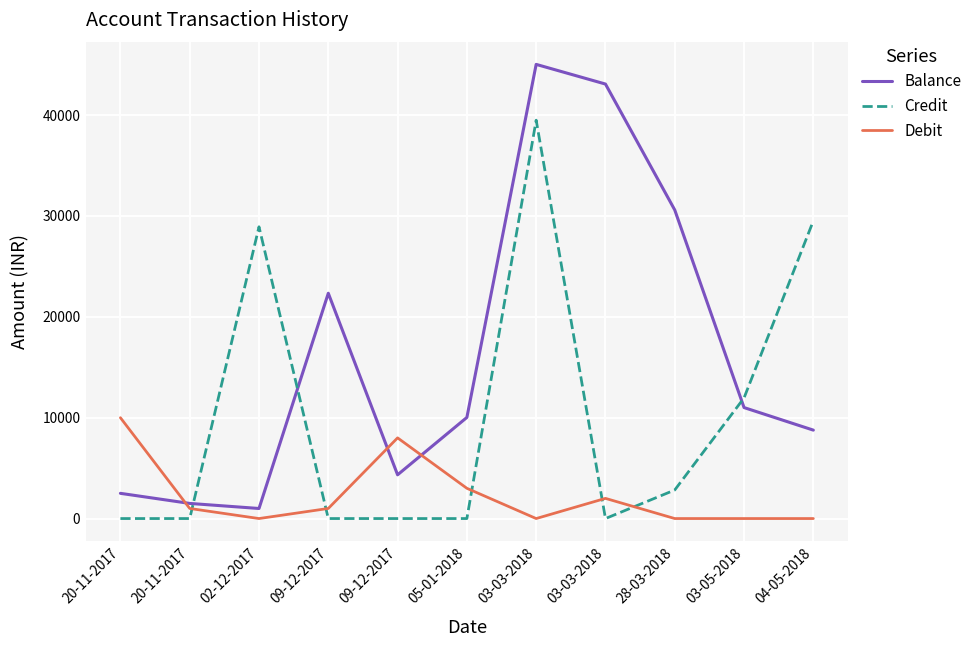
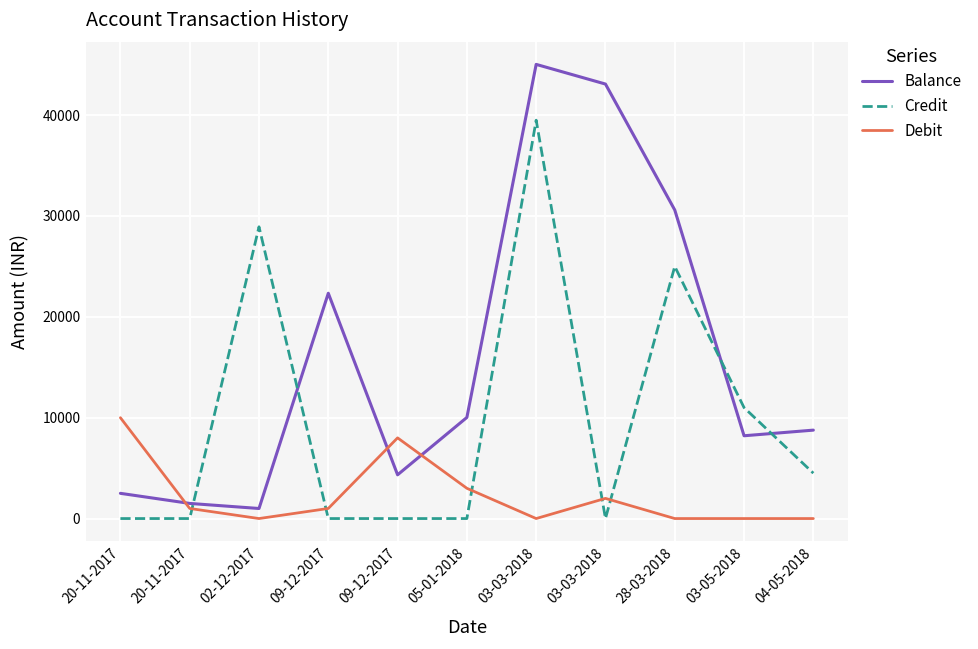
  {
    "Balance": {
      "02-12-2017": 1000,
      "05-01-2018": 10000,
      "28-03-2018": 31000,
-     "03-05-2018": 11000,
+     "03-05-2018": 8000,
      "04-05-2018": 9000
    },
    "Credit": {
      "02-12-2017": 29000,
      "05-01-2018": 0,
-     "28-03-2018": 3000,
-     "03-05-2018": 12000,
-     "04-05-2018": 30000
+     "28-03-2018": 25000,
+     "03-05-2018": 11000,
+     "04-05-2018": 5000
    },
    "Debit": {
      "02-12-2017": 0,
      "05-01-2018": 3000,
      "28-03-2018": 0,
      "03-05-2018": 0,
      "04-05-2018": 0
    }
  }
